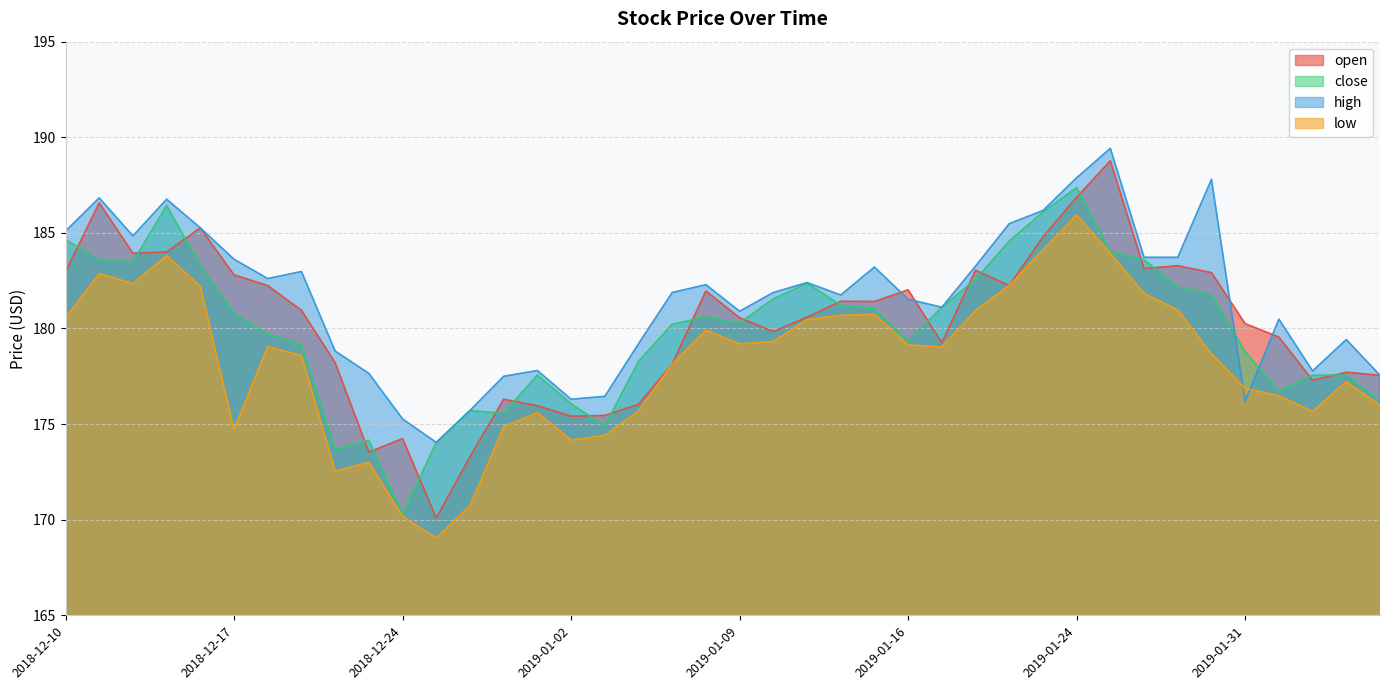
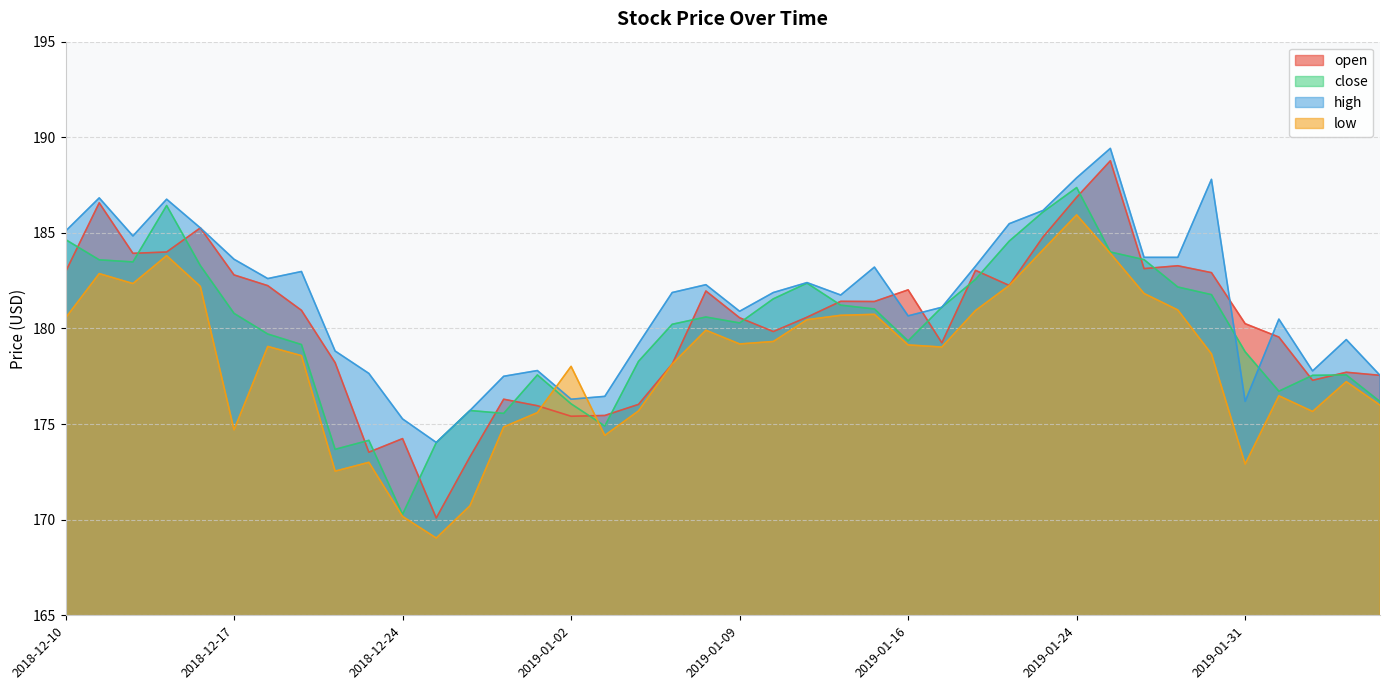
  {
    "open": {
      "2018-12-10": 183.0,
      "2018-12-17": 182.8,
      "2018-12-24": 174.2,
      "2019-01-02": 175.4,
      "2019-01-09": 180.6,
      "2019-01-16": 182.0,
      "2019-01-24": 186.9,
      "2019-01-31": 180.3
    },
    "close": {
      "2018-12-10": 184.7,
      "2018-12-17": 180.8,
      "2019-01-02": 176.1,
      "2019-01-09": 180.3,
      "2019-01-16": 179.4,
      "2019-01-24": 187.4,
      "2019-01-31": 178.8
    },
    "high": {
      "2018-12-10": 185.1,
      "2018-12-17": 183.6,
      "2018-12-24": 175.3,
      "2019-01-02": 176.3,
      "2019-01-09": 180.9,
-     "2019-01-16": 181.5,
+     "2019-01-16": 180.7,
      "2019-01-24": 187.9,
      "2019-01-31": 176.2
    },
    "low": {
      "2018-12-10": 180.6,
      "2018-12-17": 174.7,
-     "2019-01-02": 174.2,
+     "2019-01-02": 178.0,
      "2019-01-09": 179.2,
      "2019-01-16": 179.1,
      "2019-01-24": 185.9,
-     "2019-01-31": 176.9
+     "2019-01-31": 172.9
    }
  }
